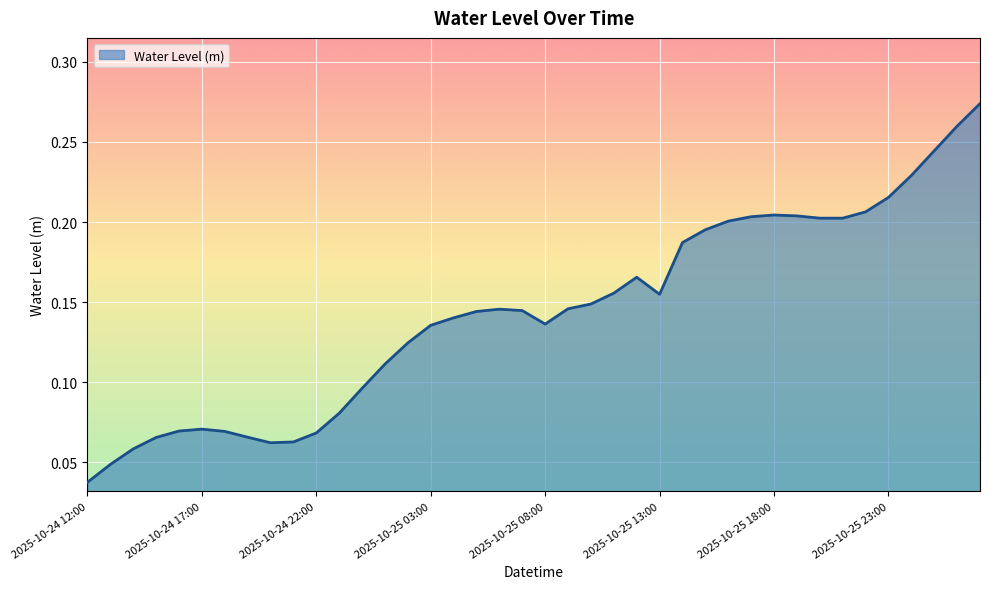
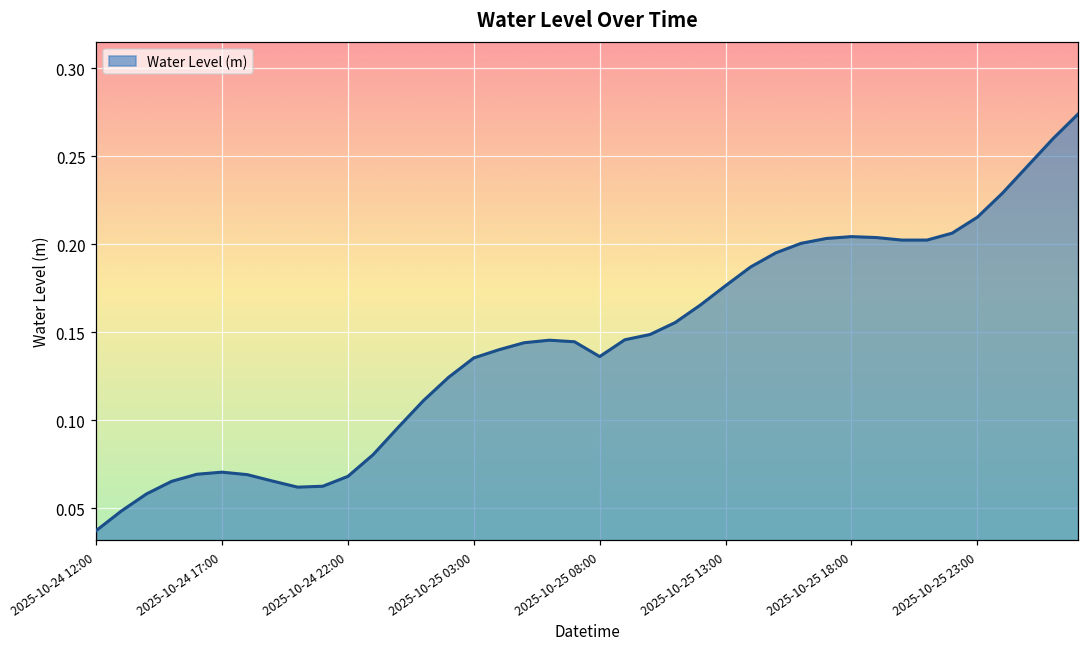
  {
    "2025-10-24 12:00": 0.037,
    "2025-10-24 17:00": 0.071,
    "2025-10-24 22:00": 0.068,
    "2025-10-25 03:00": 0.135,
    "2025-10-25 08:00": 0.136,
-   "2025-10-25 13:00": 0.155,
+   "2025-10-25 13:00": 0.176,
    "2025-10-25 18:00": 0.204,
    "2025-10-25 23:00": 0.215
  }
